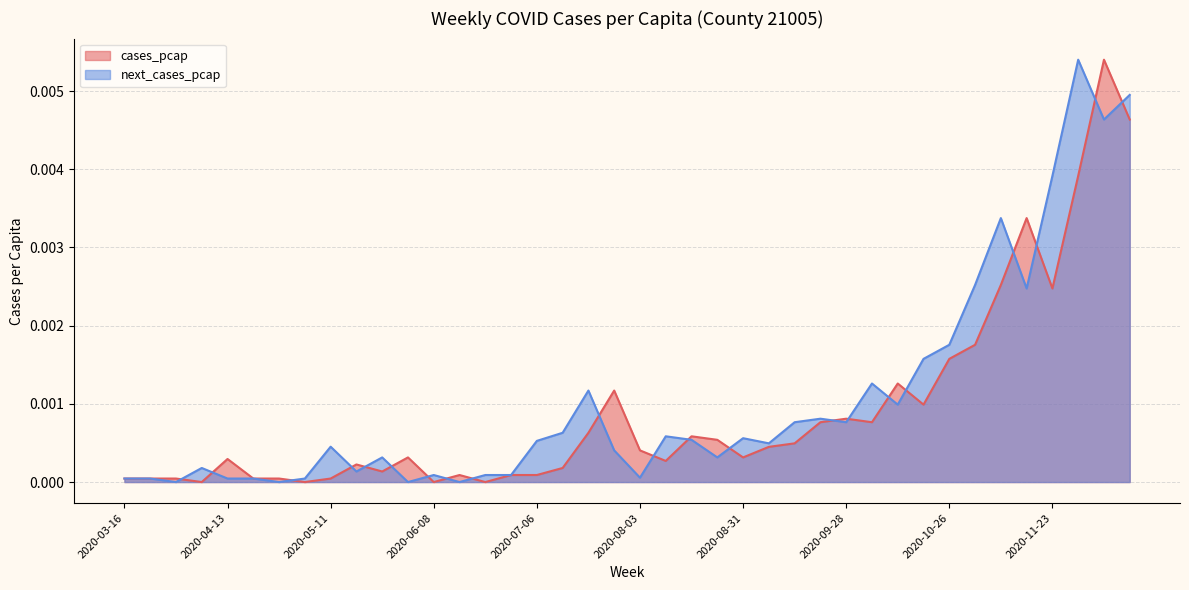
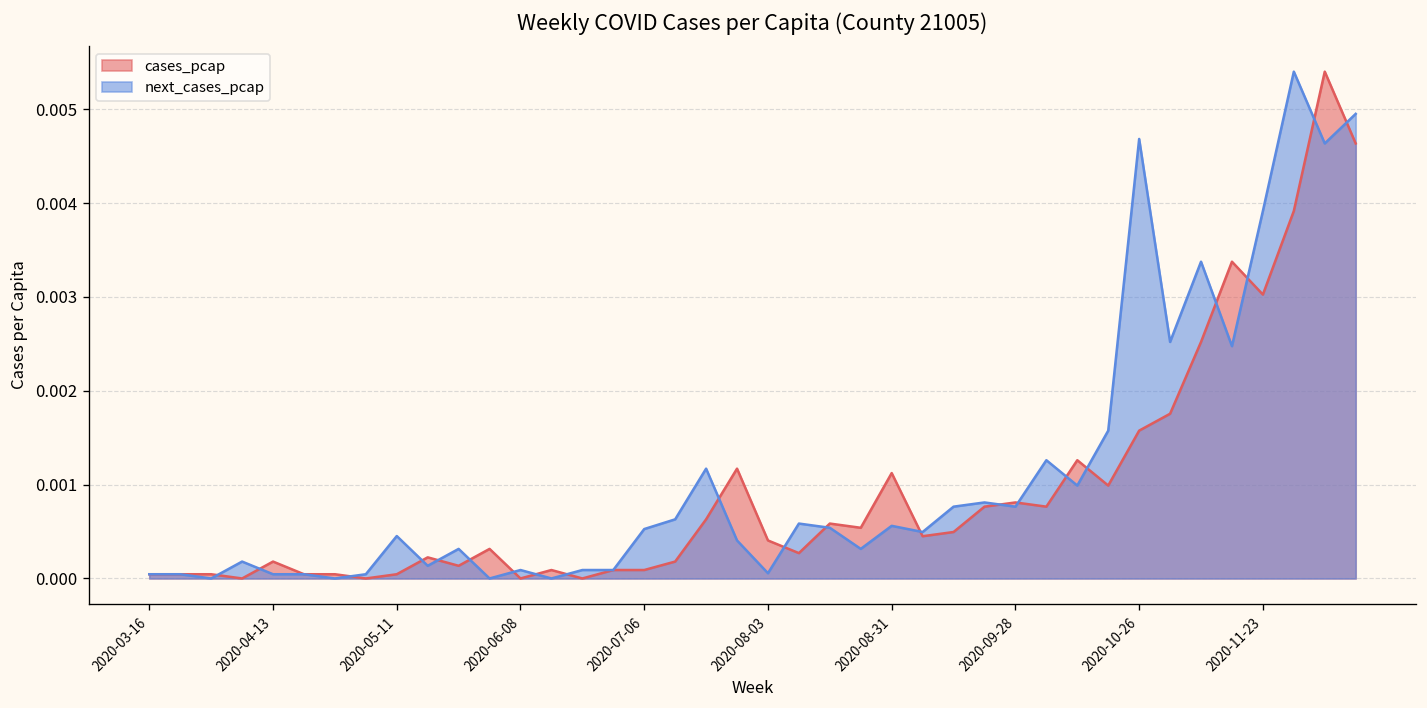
  {
    "cases_pcap": {
-     "2020-04-13": 0.0003,
+     "2020-04-13": 0.0002,
      "2020-05-11": 0.0000,
      "2020-06-08": 0.0000,
      "2020-07-06": 0.0001,
      "2020-08-03": 0.0004,
-     "2020-08-31": 0.0003,
+     "2020-08-31": 0.0011,
      "2020-09-28": 0.0008,
      "2020-10-26": 0.0016,
-     "2020-11-23": 0.0025
+     "2020-11-23": 0.0030
    },
    "next_cases_pcap": {
      "2020-04-13": 0.0000,
      "2020-05-11": 0.0005,
      "2020-06-08": 0.0001,
      "2020-07-06": 0.0005,
      "2020-08-03": 0.0001,
      "2020-08-31": 0.0006,
      "2020-09-28": 0.0008,
-     "2020-10-26": 0.0018,
+     "2020-10-26": 0.0047,
      "2020-11-23": 0.0039
    }
  }
